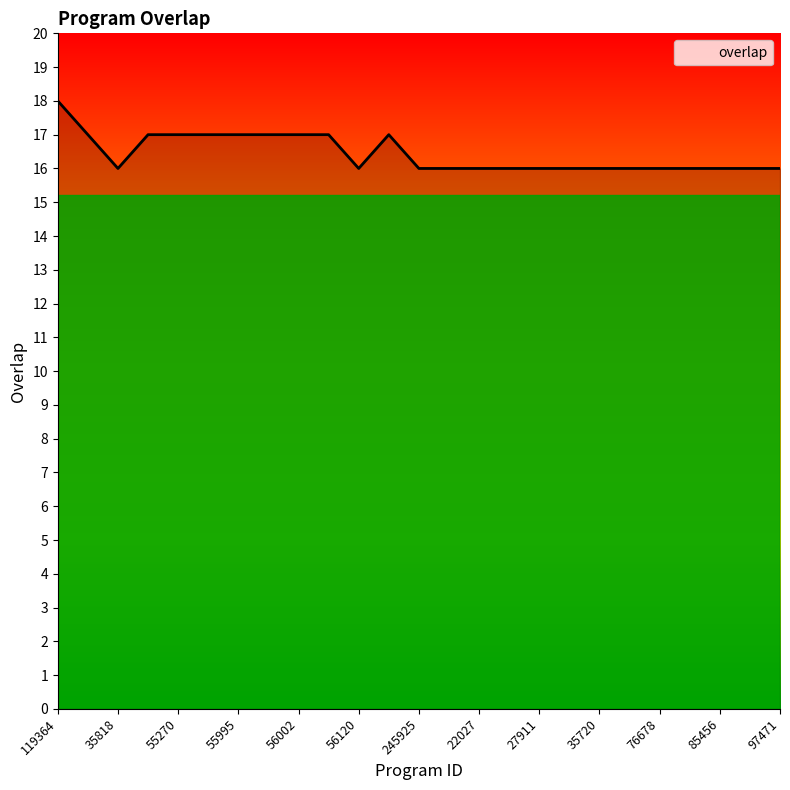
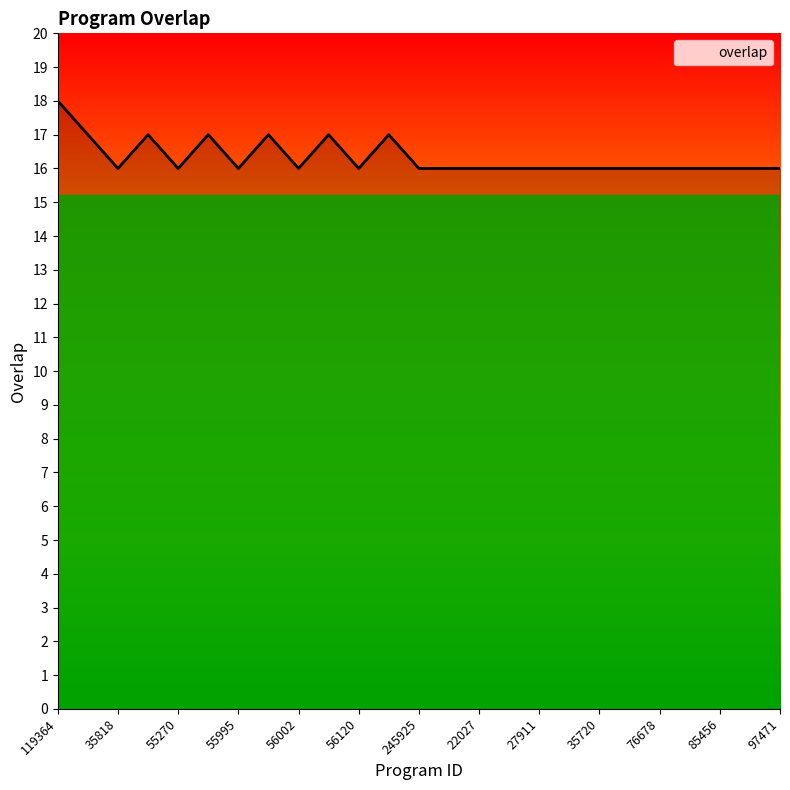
  {
    "119364": 18,
    "35818": 16,
-   "55270": 17,
-   "55995": 17,
-   "56002": 17,
+   "55270": 16,
+   "55995": 16,
+   "56002": 16,
    "56120": 16,
    "245925": 16,
    "22027": 16,
    "27911": 16,
    "35720": 16,
    "76678": 16,
    "85456": 16,
    "97471": 16
  }
